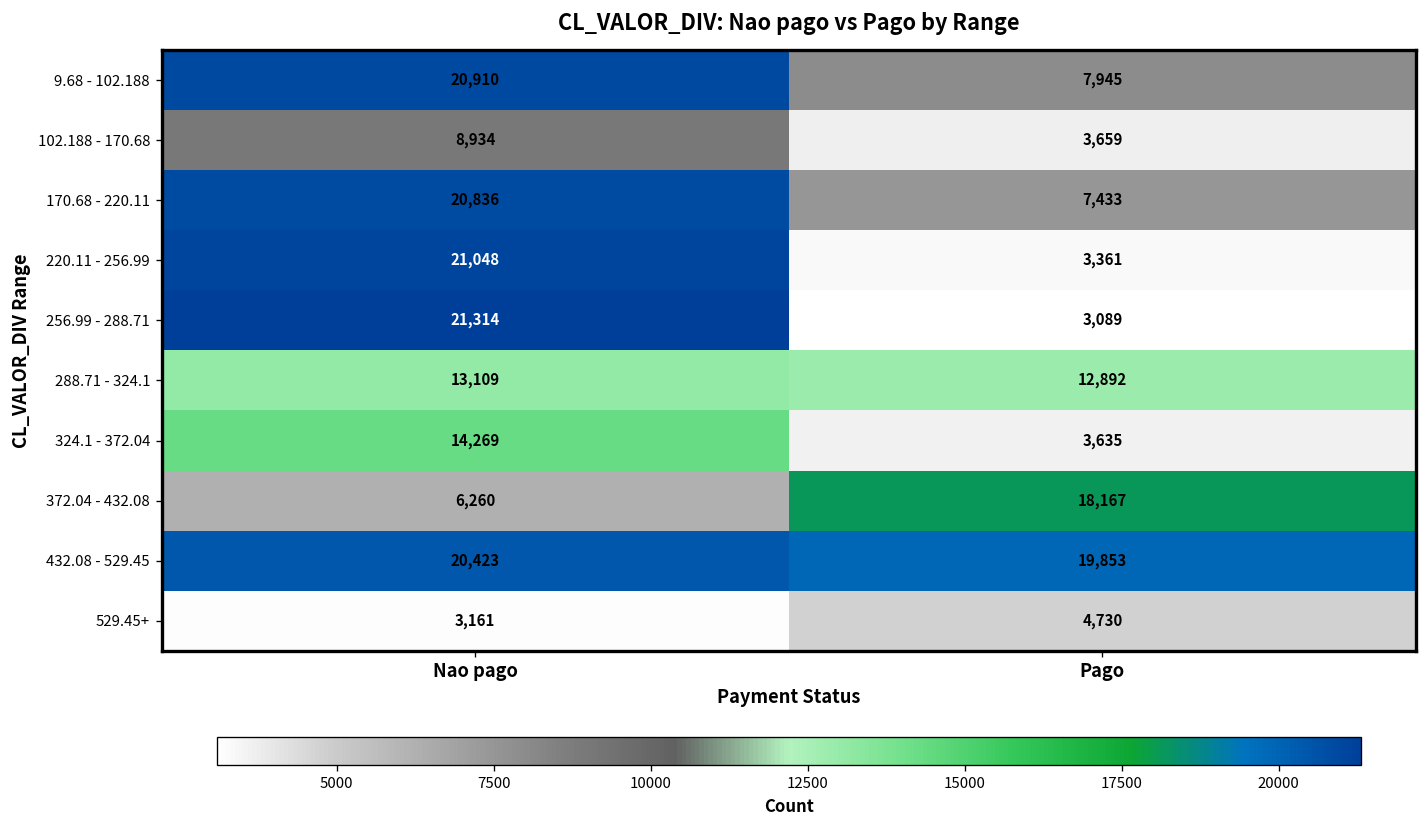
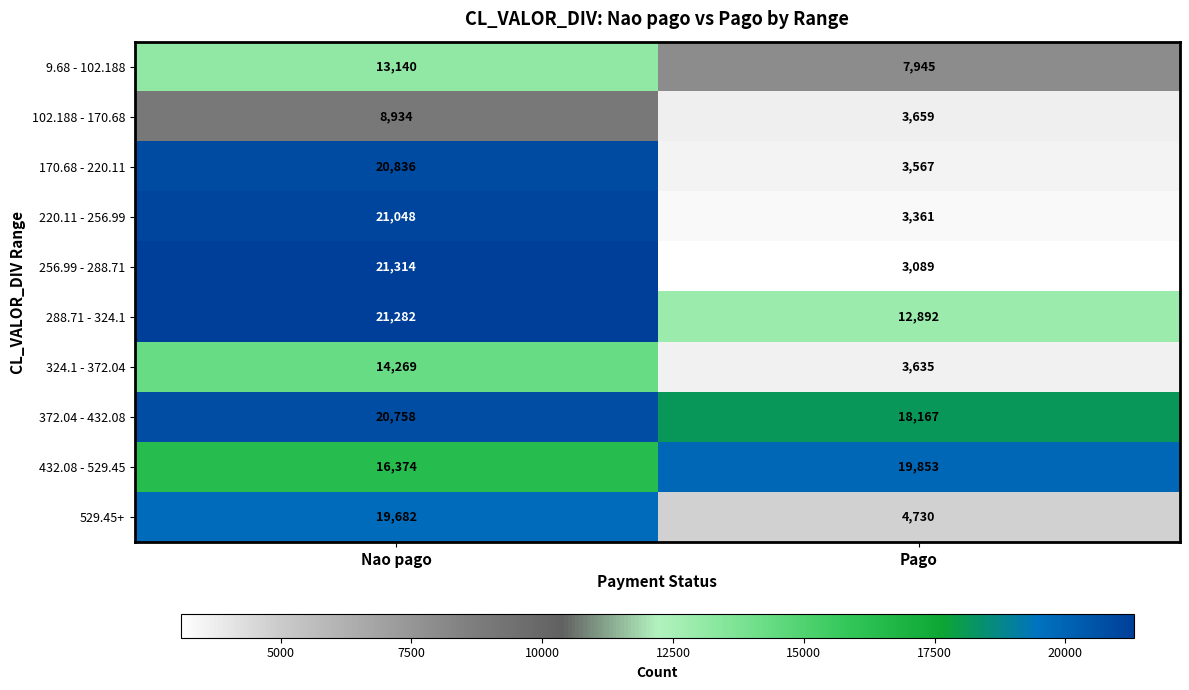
  {
    "9.68 - 102.188": {
-     "Nao pago": "20,910",
+     "Nao pago": "13,140",
      "Pago": "7,945"
    },
    "102.188 - 170.68": {
      "Nao pago": "8,934",
      "Pago": "3,659"
    },
    "170.68 - 220.11": {
      "Nao pago": "20,836",
-     "Pago": "7,433"
+     "Pago": "3,567"
    },
    "220.11 - 256.99": {
      "Nao pago": "21,048",
      "Pago": "3,361"
    },
    "256.99 - 288.71": {
      "Nao pago": "21,314",
      "Pago": "3,089"
    },
    "288.71 - 324.1": {
-     "Nao pago": "13,109",
+     "Nao pago": "21,282",
      "Pago": "12,892"
    },
    "324.1 - 372.04": {
      "Nao pago": "14,269",
      "Pago": "3,635"
    },
    "372.04 - 432.08": {
-     "Nao pago": "6,260",
+     "Nao pago": "20,758",
      "Pago": "18,167"
    },
    "432.08 - 529.45": {
-     "Nao pago": "20,423",
+     "Nao pago": "16,374",
      "Pago": "19,853"
    },
    "529.45+": {
-     "Nao pago": "3,161",
+     "Nao pago": "19,682",
      "Pago": "4,730"
    }
  }
